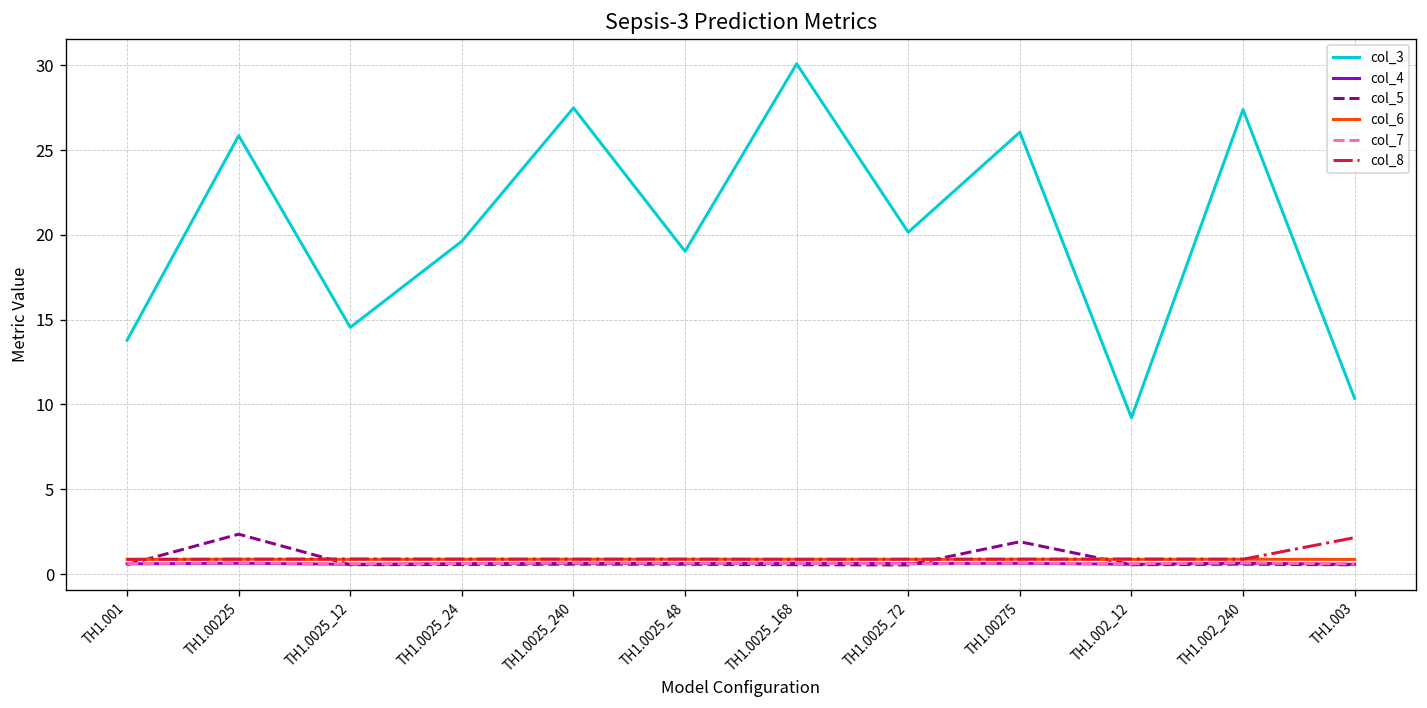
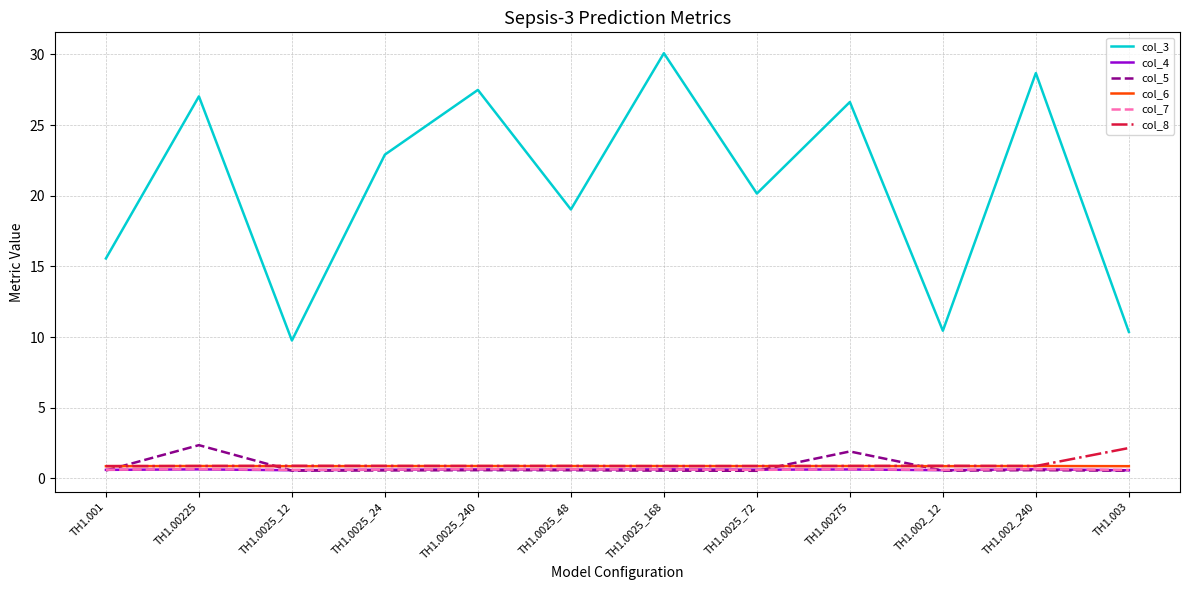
  {
    "col_3": {
-     "TH1.001": 13.8,
-     "TH1.00225": 25.9,
-     "TH1.0025_12": 14.5,
-     "TH1.0025_24": 19.6,
+     "TH1.001": 15.6,
+     "TH1.00225": 27.0,
+     "TH1.0025_12": 9.8,
+     "TH1.0025_24": 22.9,
      "TH1.0025_240": 27.5,
      "TH1.0025_48": 19.0,
      "TH1.0025_168": 30.1,
      "TH1.0025_72": 20.2,
-     "TH1.00275": 26.1,
-     "TH1.002_12": 9.2,
-     "TH1.002_240": 27.4,
+     "TH1.00275": 26.6,
+     "TH1.002_12": 10.4,
+     "TH1.002_240": 28.7,
      "TH1.003": 10.4
    },
    "col_5": {
      "TH1.00225": 2.3,
      "TH1.00275": 1.9
    },
    "col_6": {
      "TH1.003": 0.9
    },
    "col_8": {
      "TH1.003": 2.1
    }
  }
